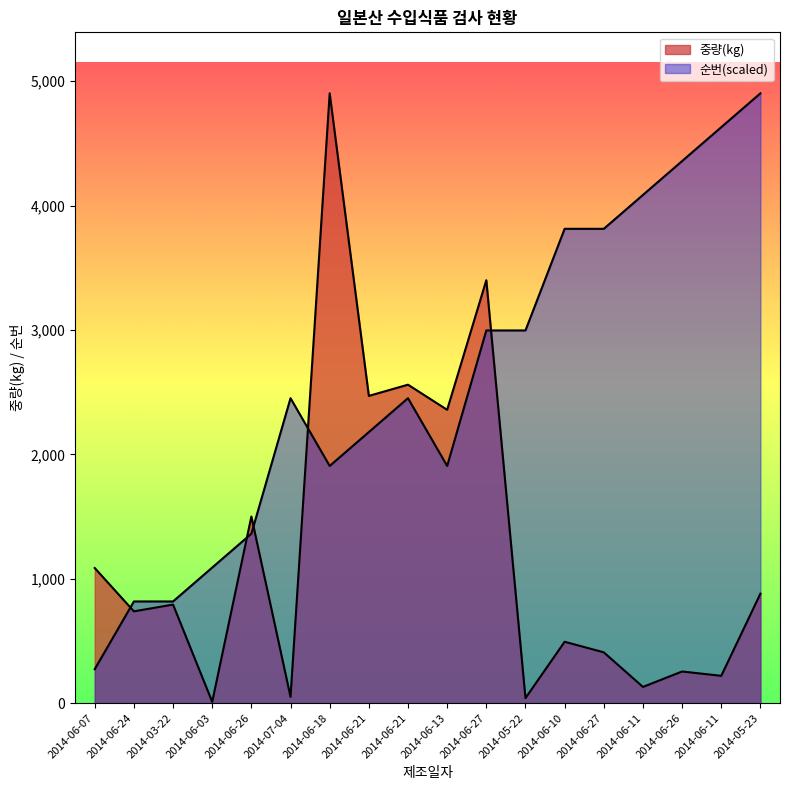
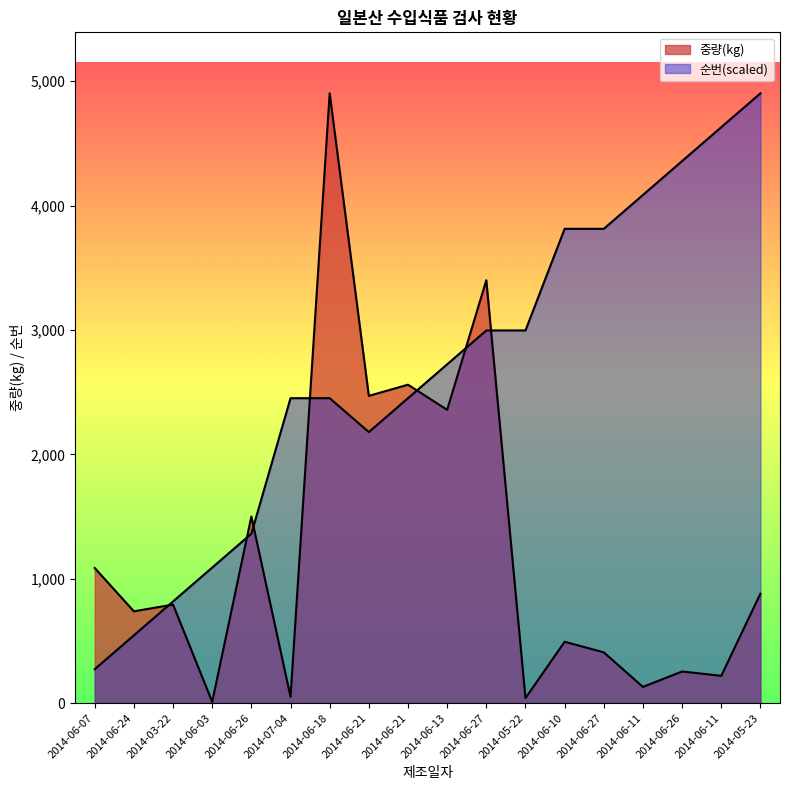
  {
    "중량(kg)": {
      "2014-06-07": "1,090",
      "2014-06-24": "740",
      "2014-03-22": "790",
      "2014-06-03": "10",
      "2014-07-04": "50",
      "2014-06-18": "4,900",
      "2014-06-13": "2,360",
      "2014-05-22": "40",
      "2014-06-10": "490",
      "2014-05-23": "880"
    },
    "순번(scaled)": {
      "2014-06-07": "270",
-     "2014-06-24": "820",
+     "2014-06-24": "540",
      "2014-03-22": "820",
      "2014-06-03": "1,090",
      "2014-07-04": "2,450",
-     "2014-06-18": "1,910",
-     "2014-06-13": "1,910",
+     "2014-06-18": "2,450",
+     "2014-06-13": "2,720",
      "2014-05-22": "3,000",
      "2014-06-10": "3,810",
      "2014-05-23": "4,900"
    }
  }
